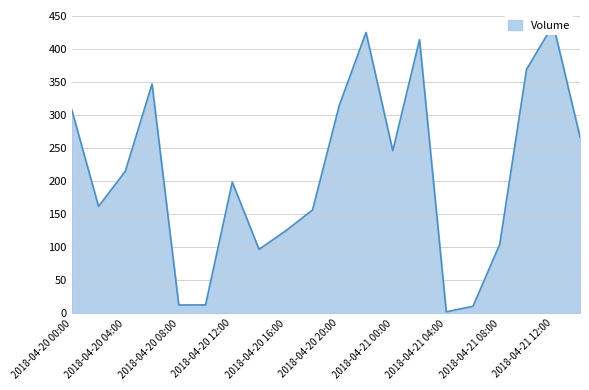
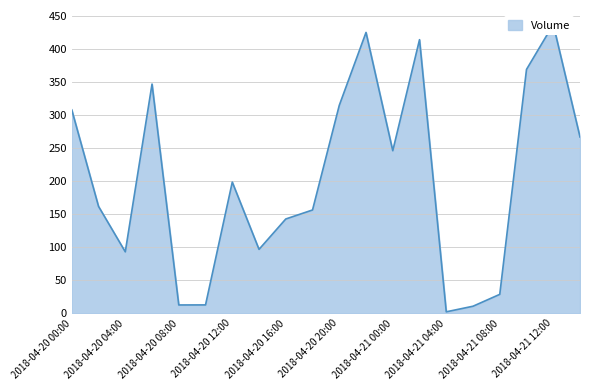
  {
    "2018-04-20 00:00": 310,
-   "2018-04-20 04:00": 220,
+   "2018-04-20 04:00": 90,
    "2018-04-20 08:00": 10,
    "2018-04-20 12:00": 200,
-   "2018-04-20 16:00": 130,
+   "2018-04-20 16:00": 140,
    "2018-04-20 20:00": 320,
    "2018-04-21 00:00": 250,
    "2018-04-21 04:00": 0,
-   "2018-04-21 08:00": 100
+   "2018-04-21 08:00": 30
  }
